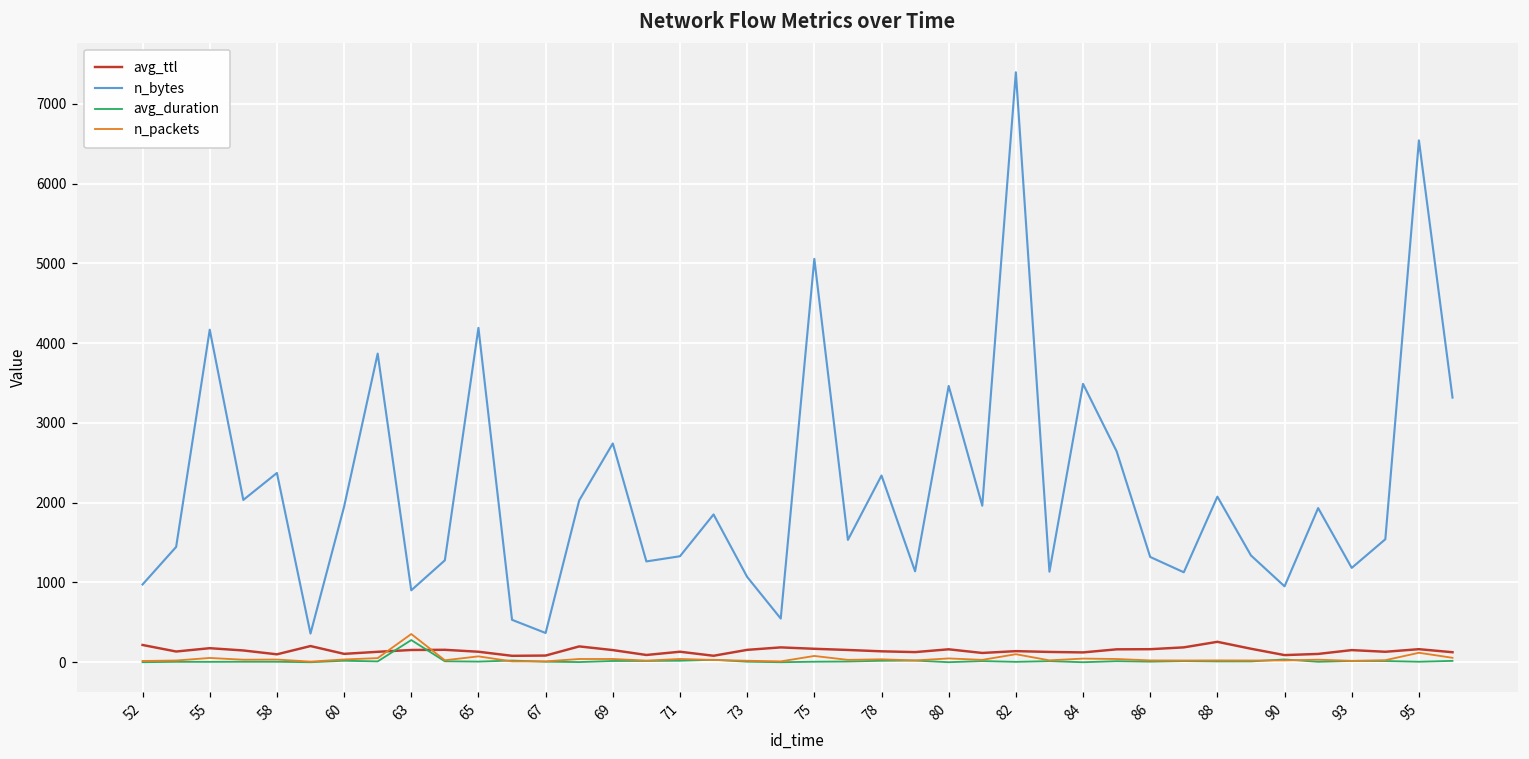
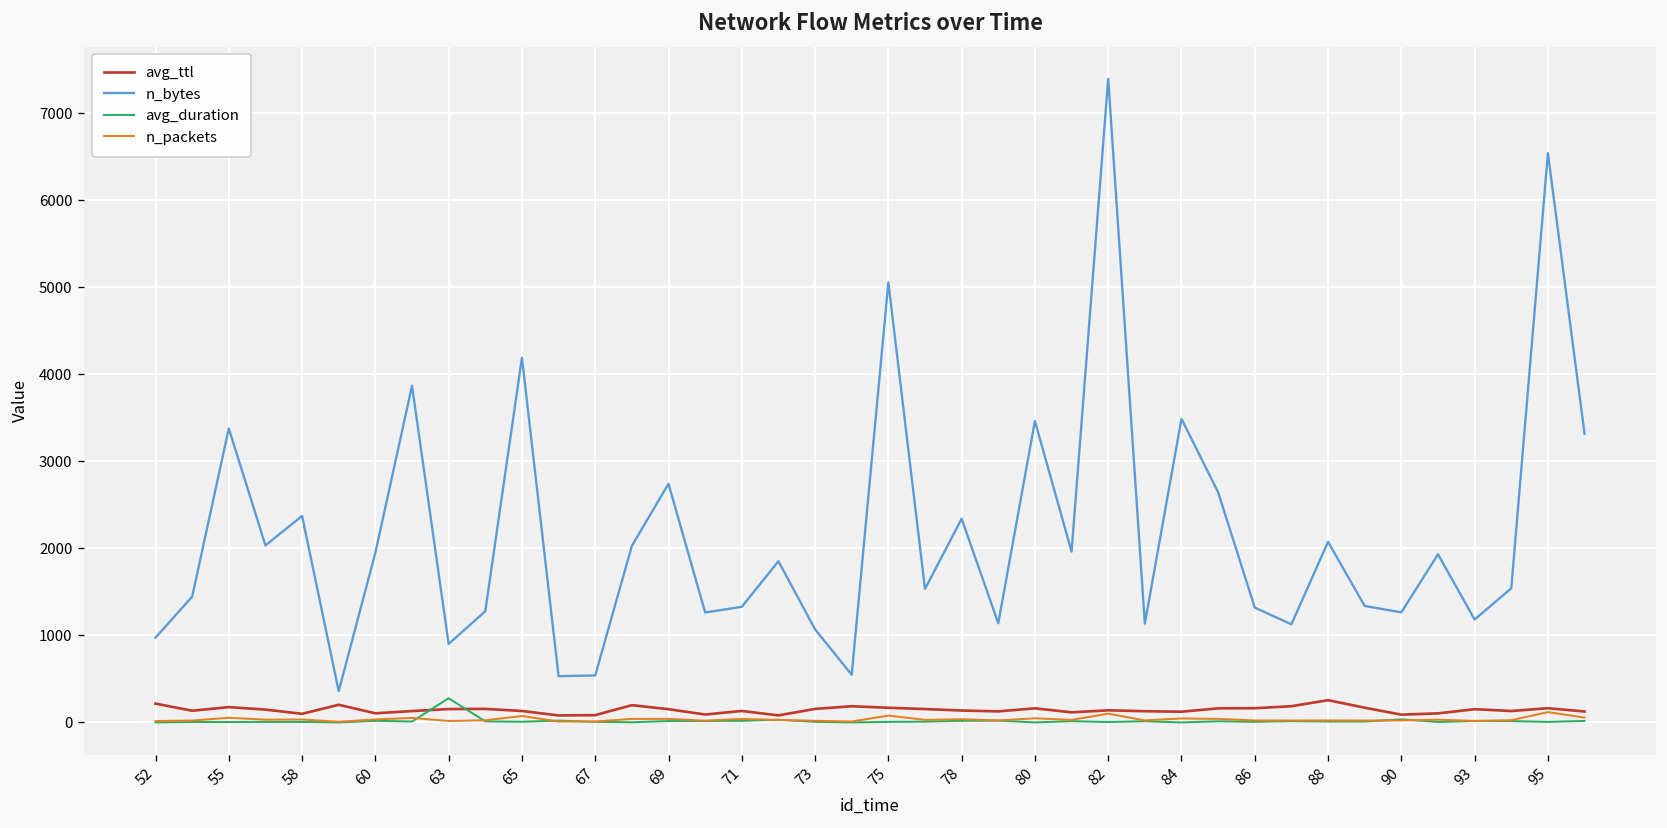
  {
    "avg_ttl": {
      "52": 200,
      "55": 200,
      "58": 100,
      "60": 100,
      "63": 200,
      "65": 100,
      "67": 100,
      "69": 200,
      "71": 100,
      "73": 200,
      "75": 200,
      "78": 100,
      "80": 200,
      "82": 100,
      "84": 100,
      "86": 200,
      "88": 300,
      "90": 100,
      "93": 200,
      "95": 200
    },
    "n_bytes": {
      "52": 1000,
-     "55": 4200,
+     "55": 3400,
      "58": 2400,
      "60": 2000,
      "63": 900,
      "65": 4200,
-     "67": 400,
+     "67": 500,
      "69": 2700,
      "71": 1300,
      "73": 1100,
      "75": 5100,
      "78": 2300,
      "80": 3500,
      "82": 7400,
      "84": 3500,
      "86": 1300,
      "88": 2100,
-     "90": 1000,
+     "90": 1300,
      "93": 1200,
      "95": 6500
    },
    "avg_duration": {
      "55": 0,
      "63": 300,
      "65": 0,
      "75": 0,
      "80": 0,
      "82": 0,
      "84": 0,
      "95": 0
    },
    "n_packets": {
      "55": 100,
-     "63": 400,
+     "63": 0,
      "65": 100,
      "75": 100,
      "80": 0,
      "82": 100,
      "84": 0,
      "95": 100
    }
  }
